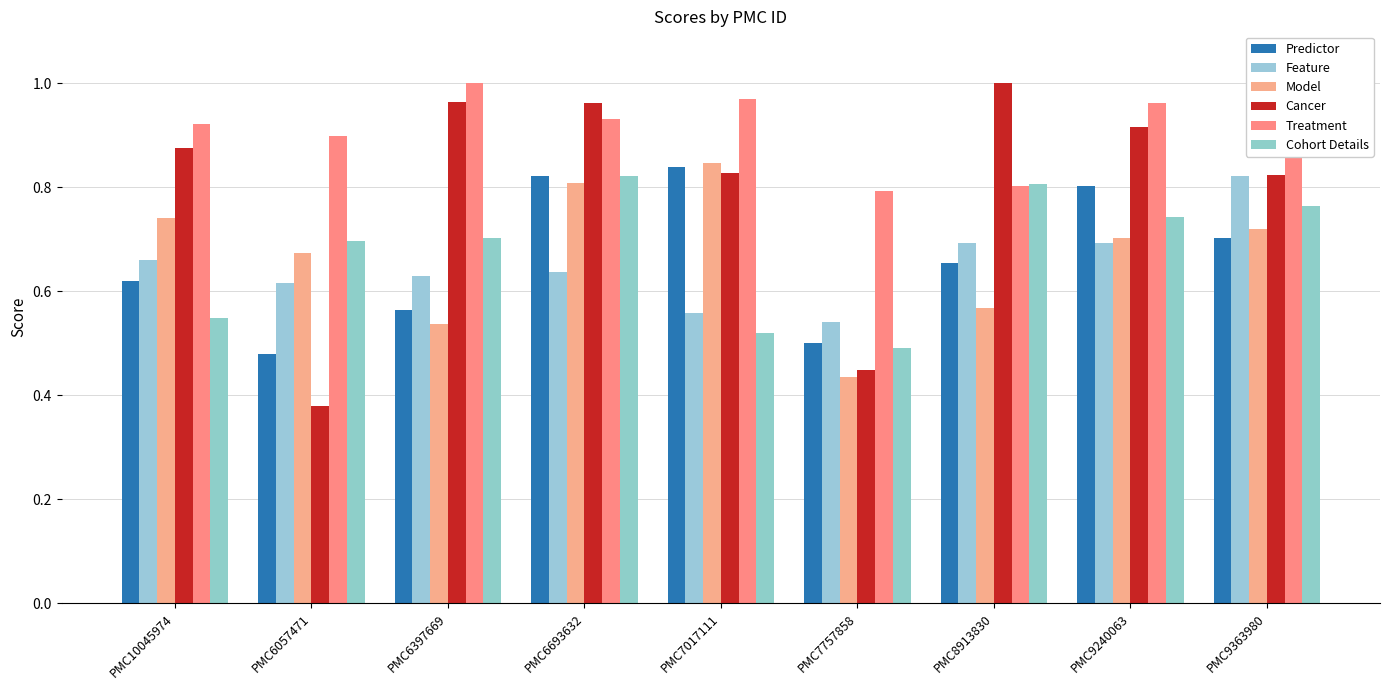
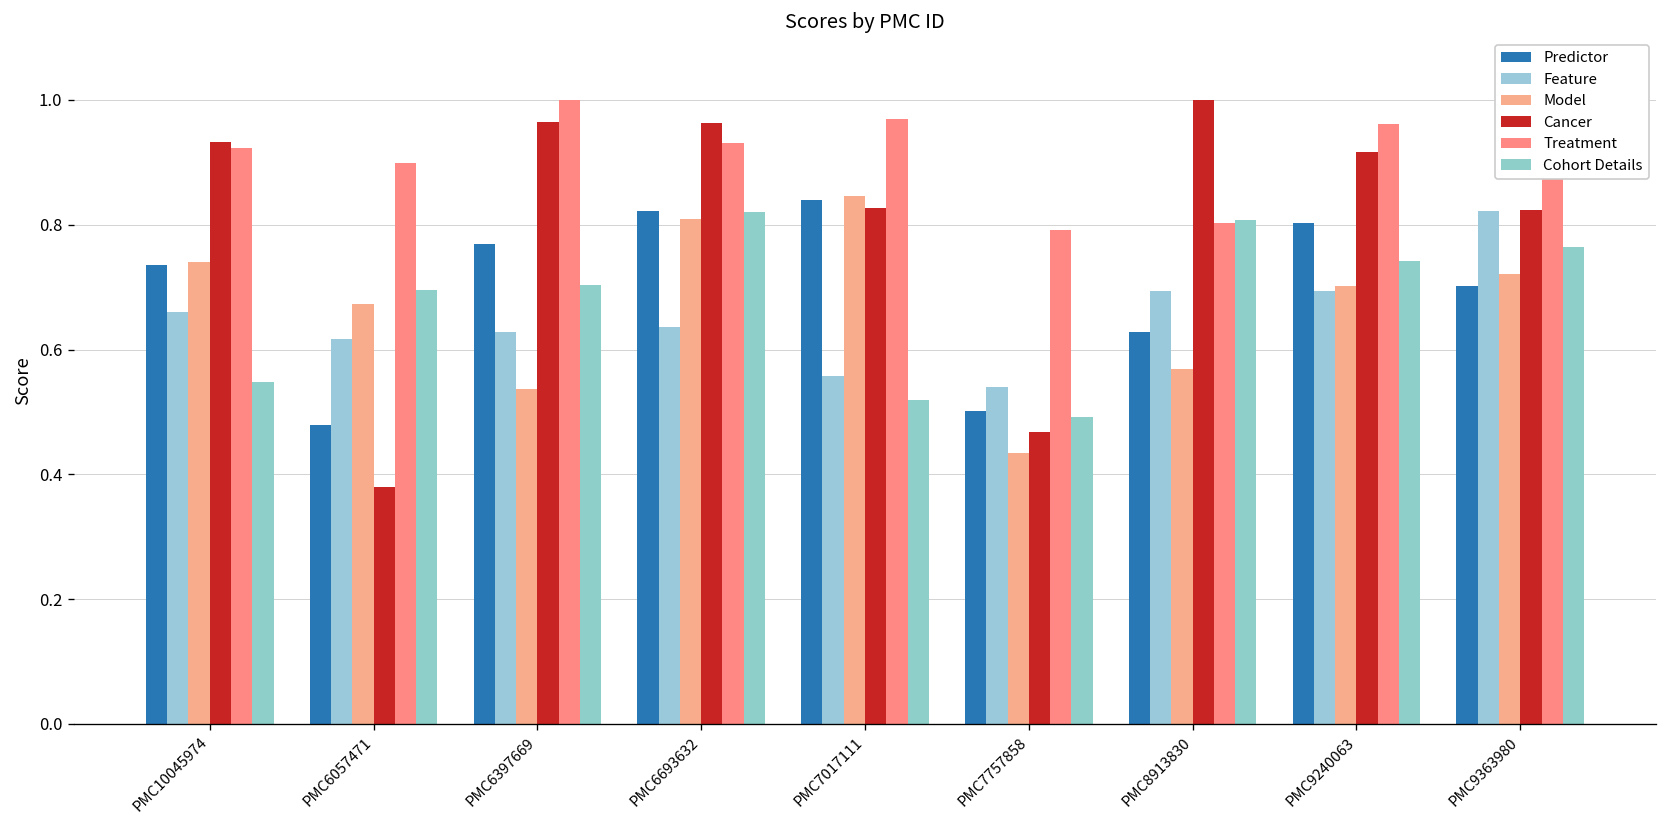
  {
    "Predictor": {
-     "PMC10045974": 0.62,
+     "PMC10045974": 0.74,
      "PMC6057471": 0.48,
-     "PMC6397669": 0.56,
+     "PMC6397669": 0.77,
      "PMC6693632": 0.82,
      "PMC7017111": 0.84,
      "PMC7757858": 0.50,
-     "PMC8913830": 0.65,
+     "PMC8913830": 0.63,
      "PMC9240063": 0.80,
      "PMC9363980": 0.70
    },
    "Cancer": {
-     "PMC10045974": 0.88,
+     "PMC10045974": 0.93,
      "PMC6057471": 0.38,
      "PMC6397669": 0.96,
      "PMC6693632": 0.96,
      "PMC7017111": 0.83,
-     "PMC7757858": 0.45,
+     "PMC7757858": 0.47,
      "PMC8913830": 1.00,
      "PMC9240063": 0.92,
      "PMC9363980": 0.82
    }
  }
